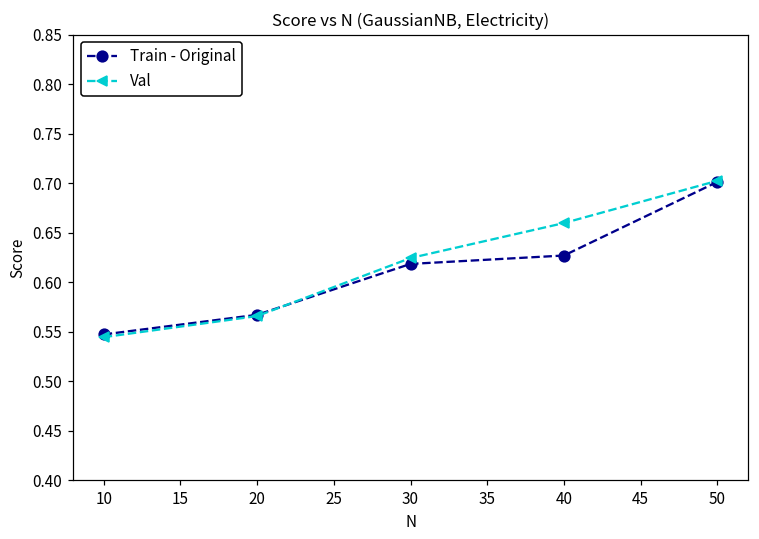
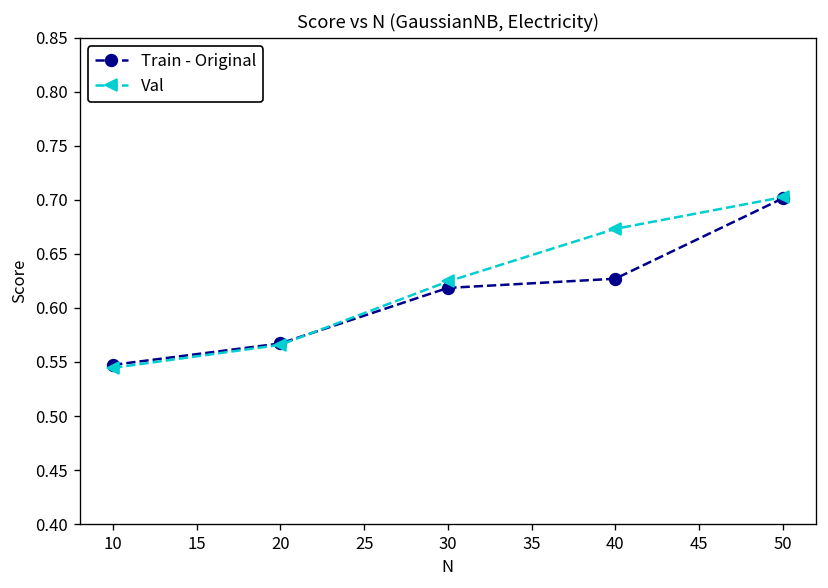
  {
    "Train - Original": {
      "30": 0.62,
      "40": 0.63
    },
    "Val": {
      "30": 0.62,
-     "40": 0.66
+     "40": 0.67
    }
  }
